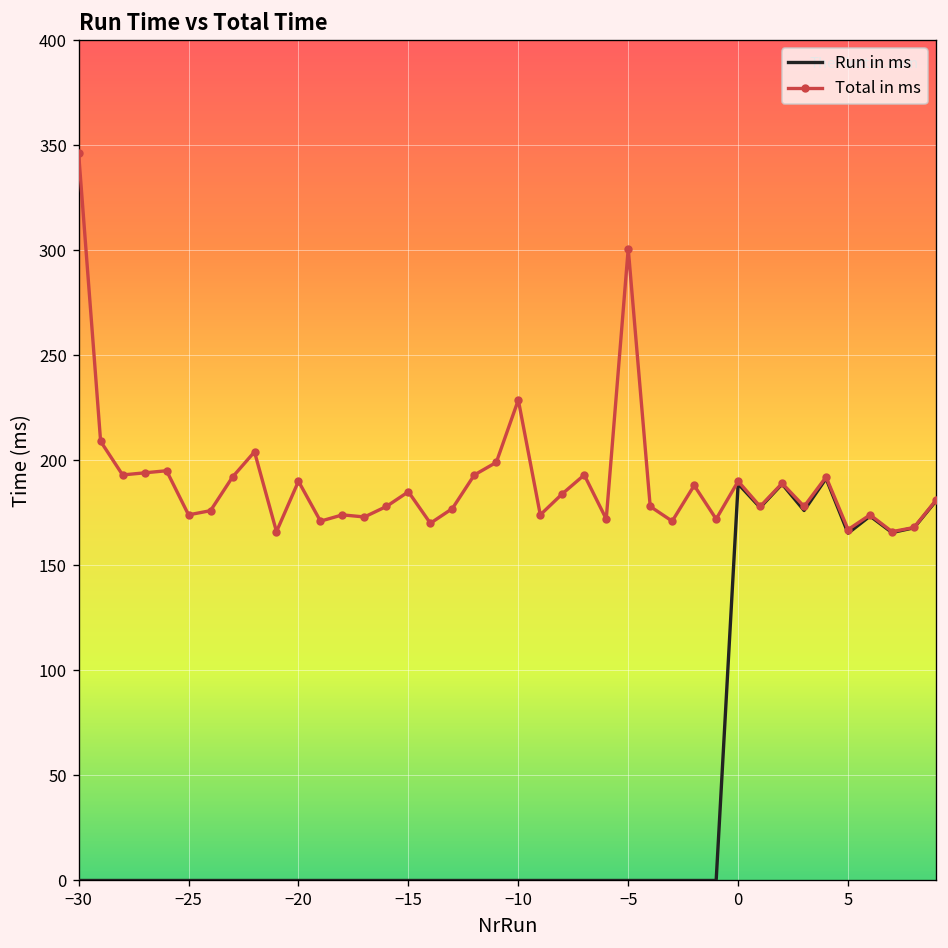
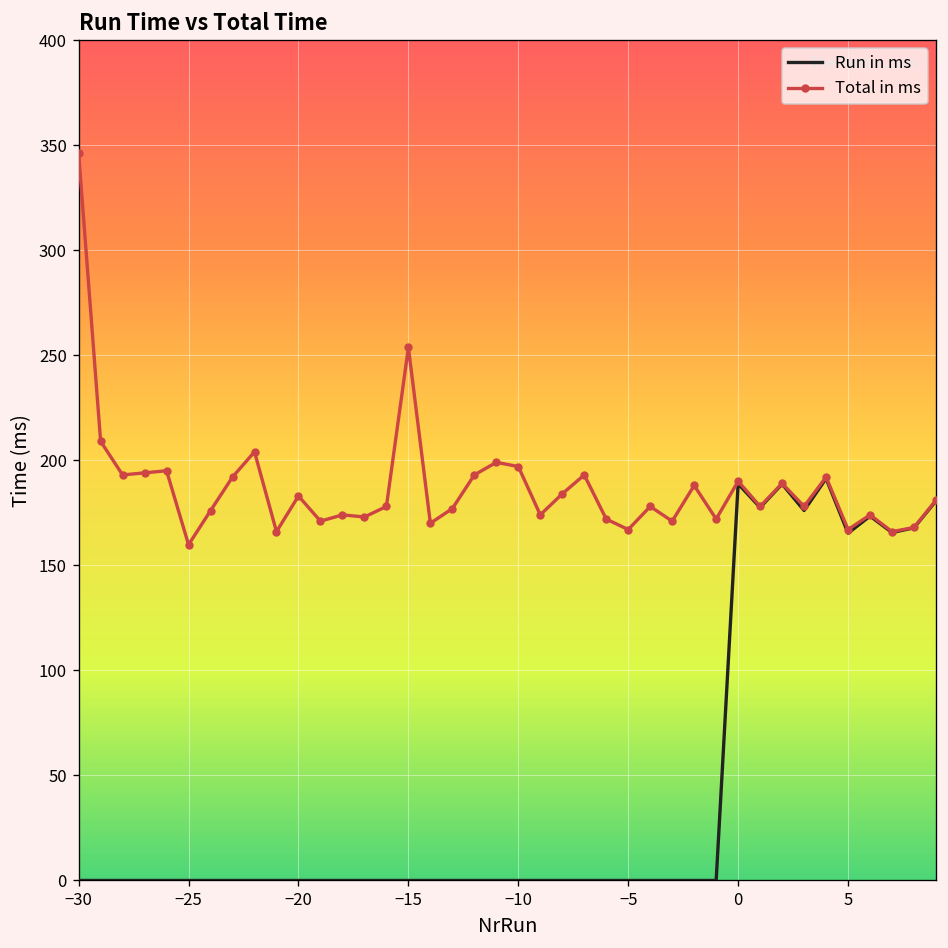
  {
    "Run in ms": {
      "−30": 0,
      "−25": 0,
      "−20": 0,
      "−15": 0,
      "−10": 0,
      "−5": 0,
      "5": 165
    },
    "Total in ms": {
      "−30": 346,
-     "−25": 174,
-     "−20": 190,
-     "−15": 185,
-     "−10": 229,
-     "−5": 301,
+     "−25": 160,
+     "−20": 183,
+     "−15": 254,
+     "−10": 197,
+     "−5": 167,
      "5": 167
    }
  }
